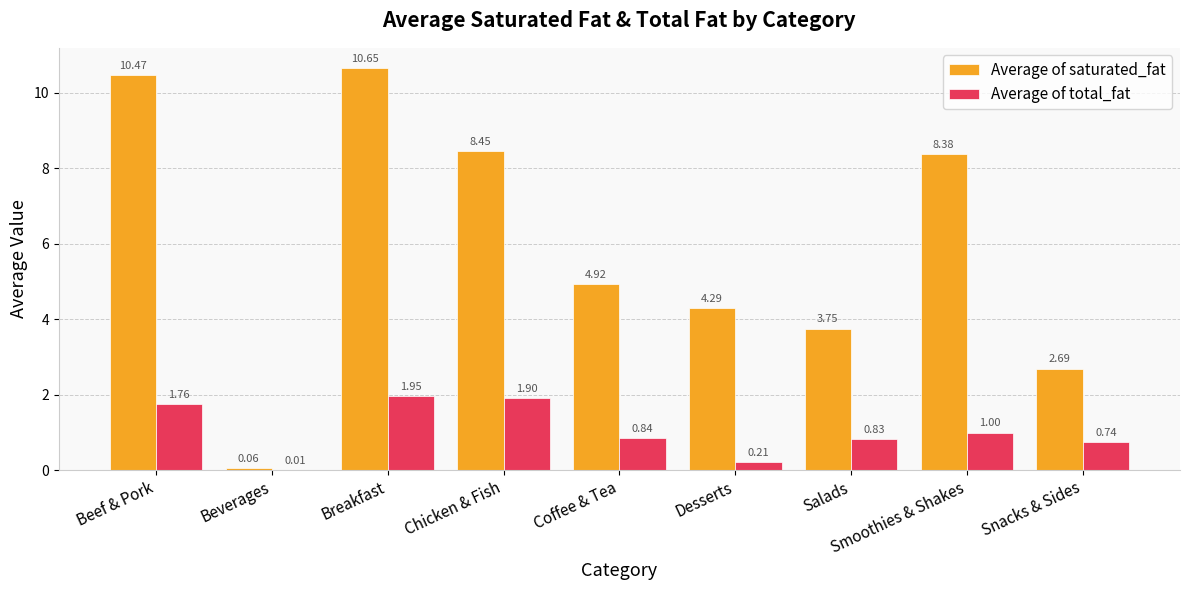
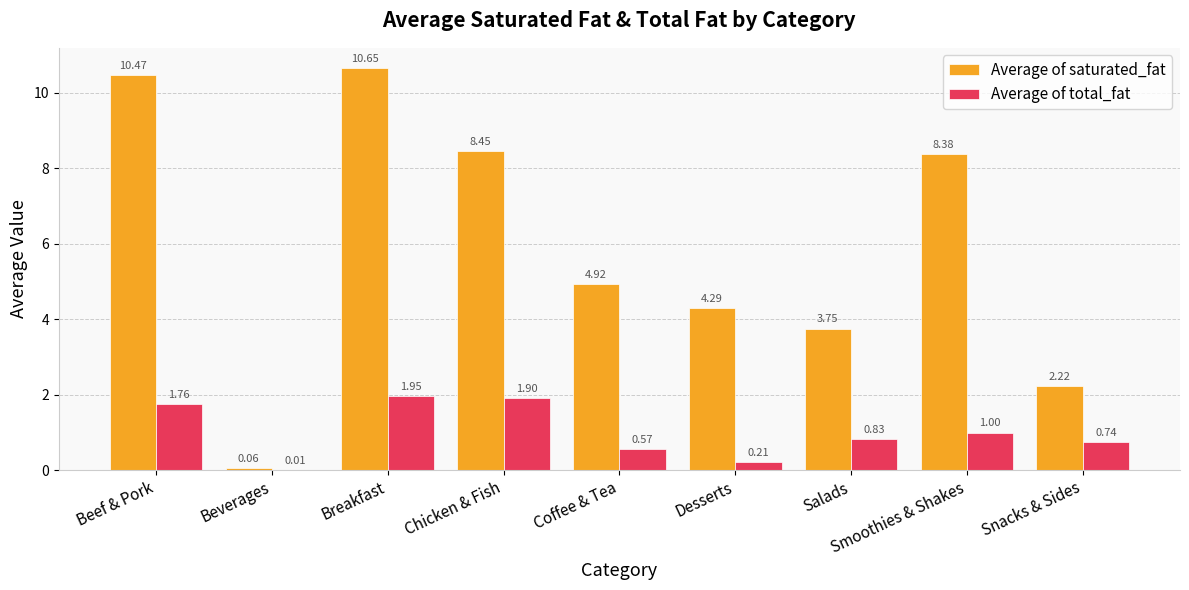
  {
    "Average of saturated_fat": {
      "Beef & Pork": 10.47,
      "Beverages": 0.06,
      "Breakfast": 10.65,
      "Chicken & Fish": 8.45,
      "Coffee & Tea": 4.92,
      "Desserts": 4.29,
      "Salads": 3.75,
      "Smoothies & Shakes": 8.38,
-     "Snacks & Sides": 2.69
+     "Snacks & Sides": 2.22
    },
    "Average of total_fat": {
      "Beef & Pork": 1.76,
      "Beverages": 0.01,
      "Breakfast": 1.95,
      "Chicken & Fish": 1.90,
-     "Coffee & Tea": 0.84,
+     "Coffee & Tea": 0.57,
      "Desserts": 0.21,
      "Salads": 0.83,
      "Smoothies & Shakes": 1.00,
      "Snacks & Sides": 0.74
    }
  }
